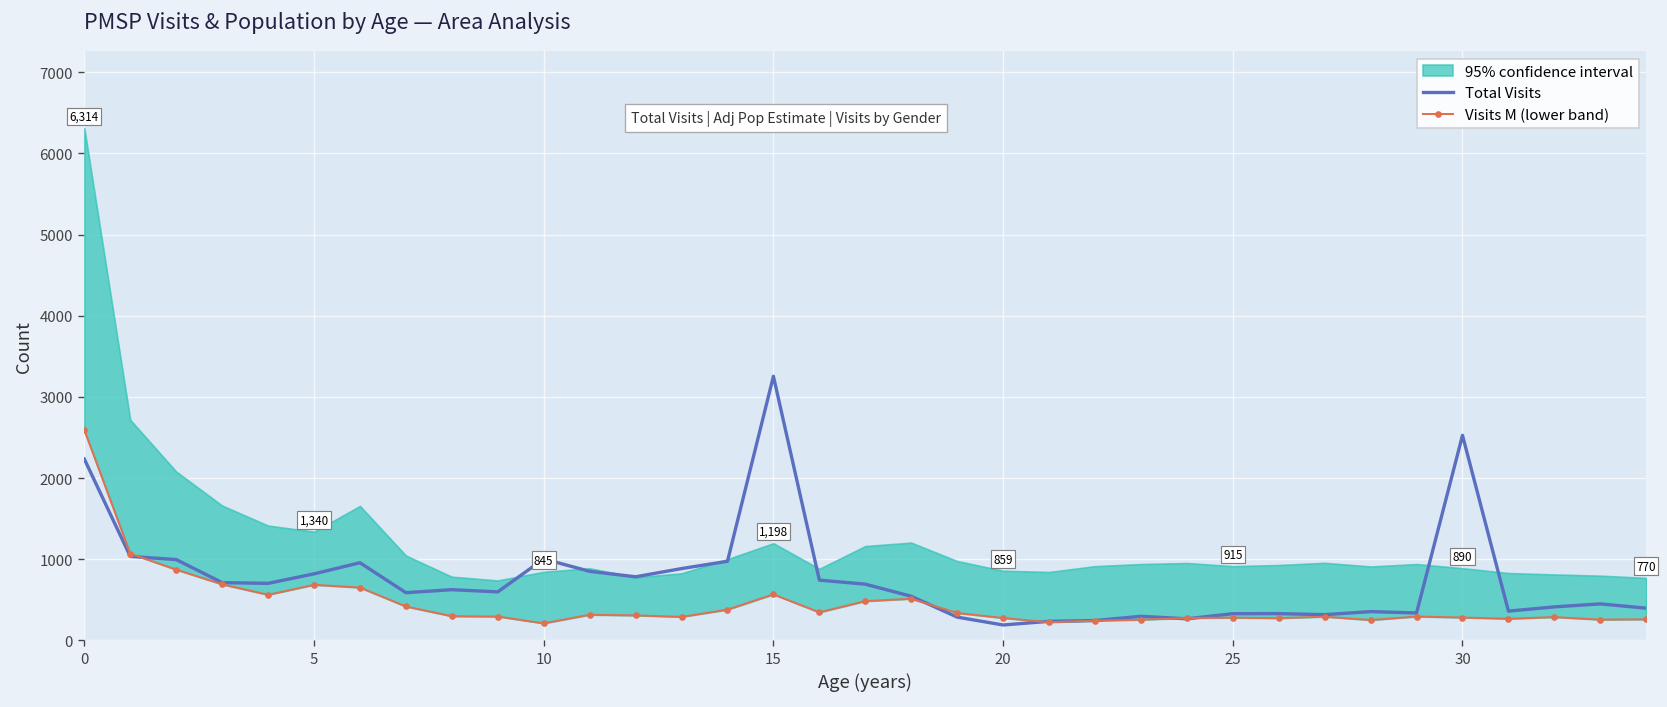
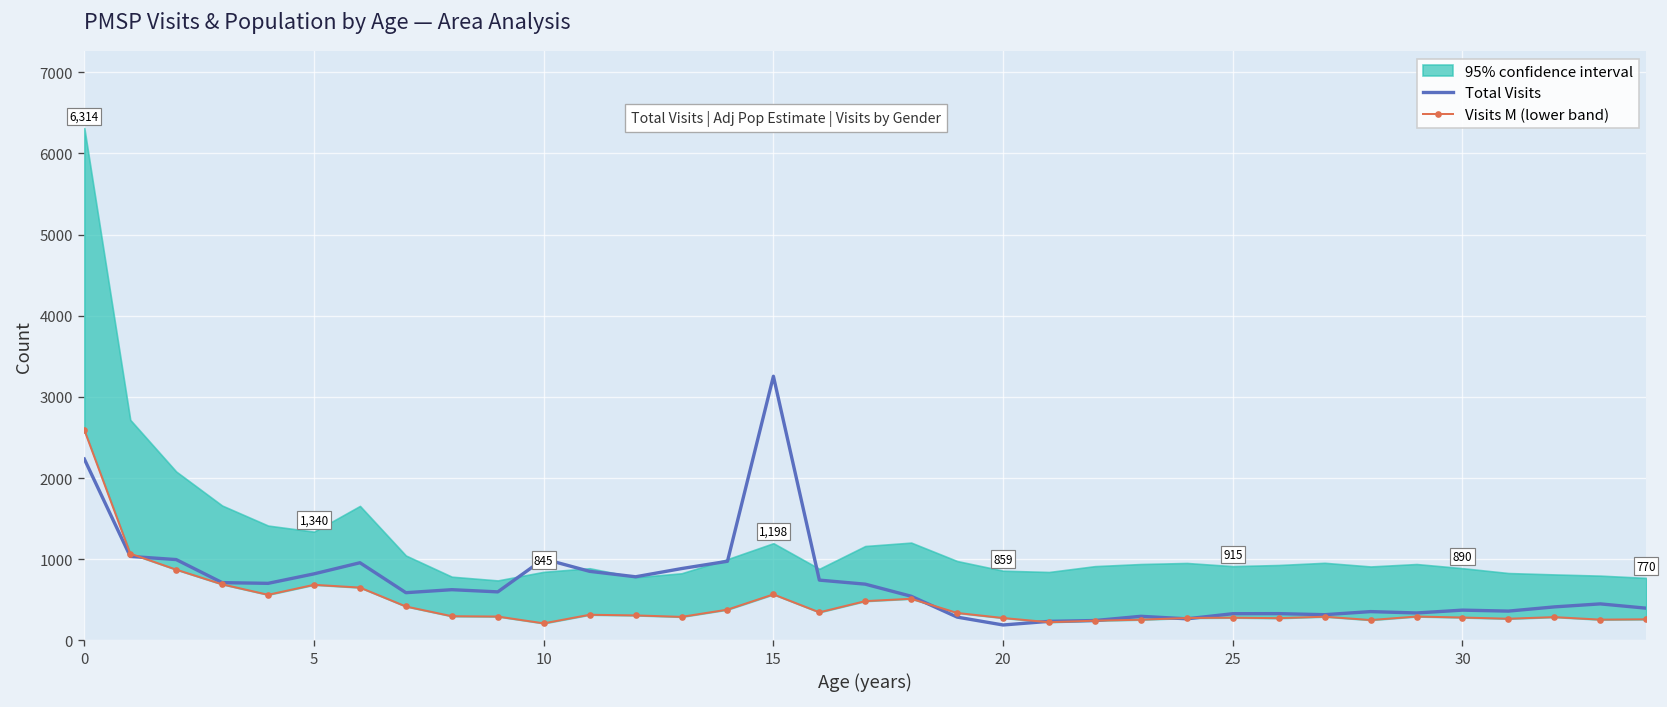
  {
    "Total Visits": {
      "0": 2200,
      "5": 800,
      "15": 3300,
      "20": 200,
      "25": 300,
-     "30": 2500
+     "30": 400
    },
    "Visits M (lower band)": {
      "0": 2600,
      "5": 700,
      "10": 200,
      "15": 600,
      "20": 300,
      "25": 300,
      "30": 300
    }
  }
